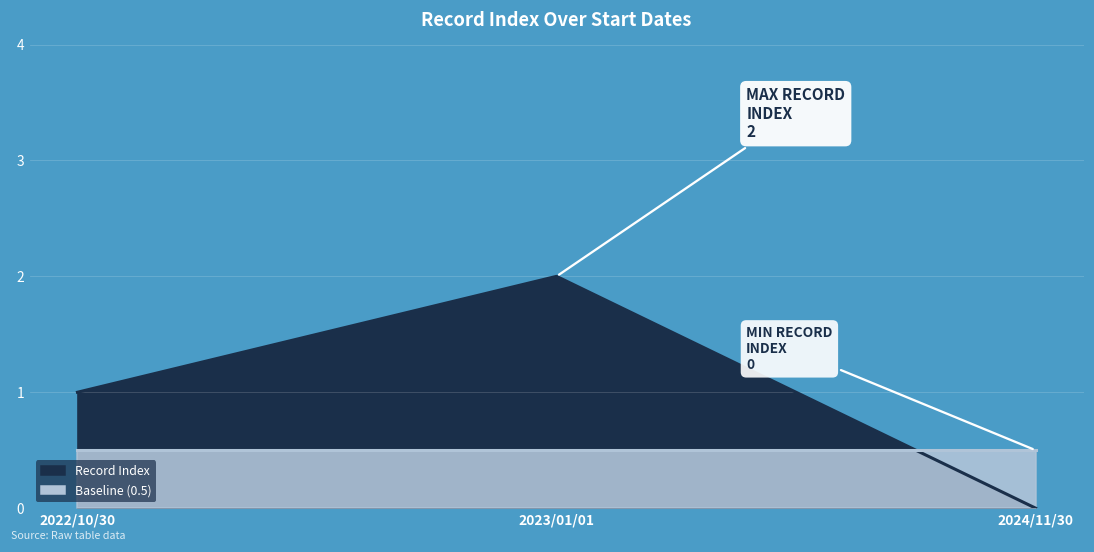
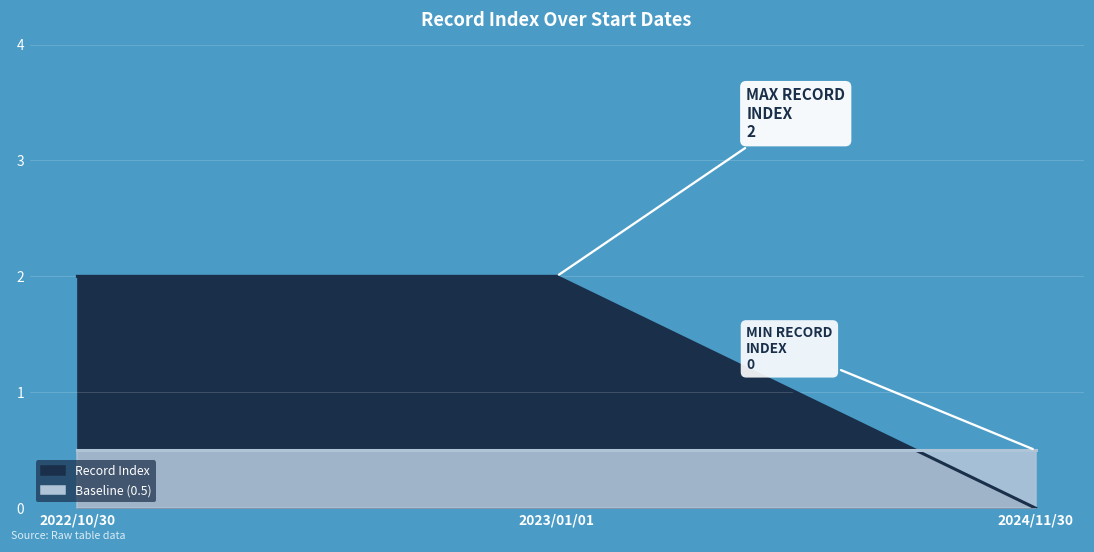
  {
    "Record Index": {
-     "2022/10/30": 1,
+     "2022/10/30": 2,
      "2024/11/30": 0
    },
    "Baseline (0.5)": {
      "2022/10/30": 0.50,
      "2023/01/01": 0.50
    }
  }
